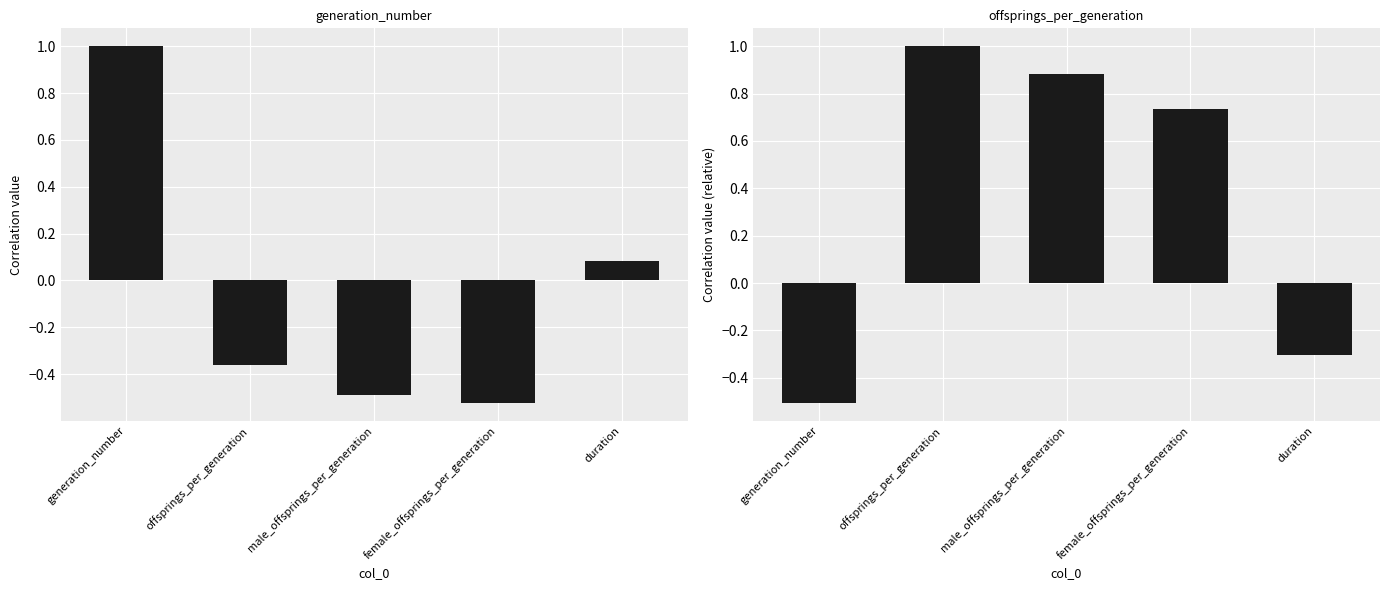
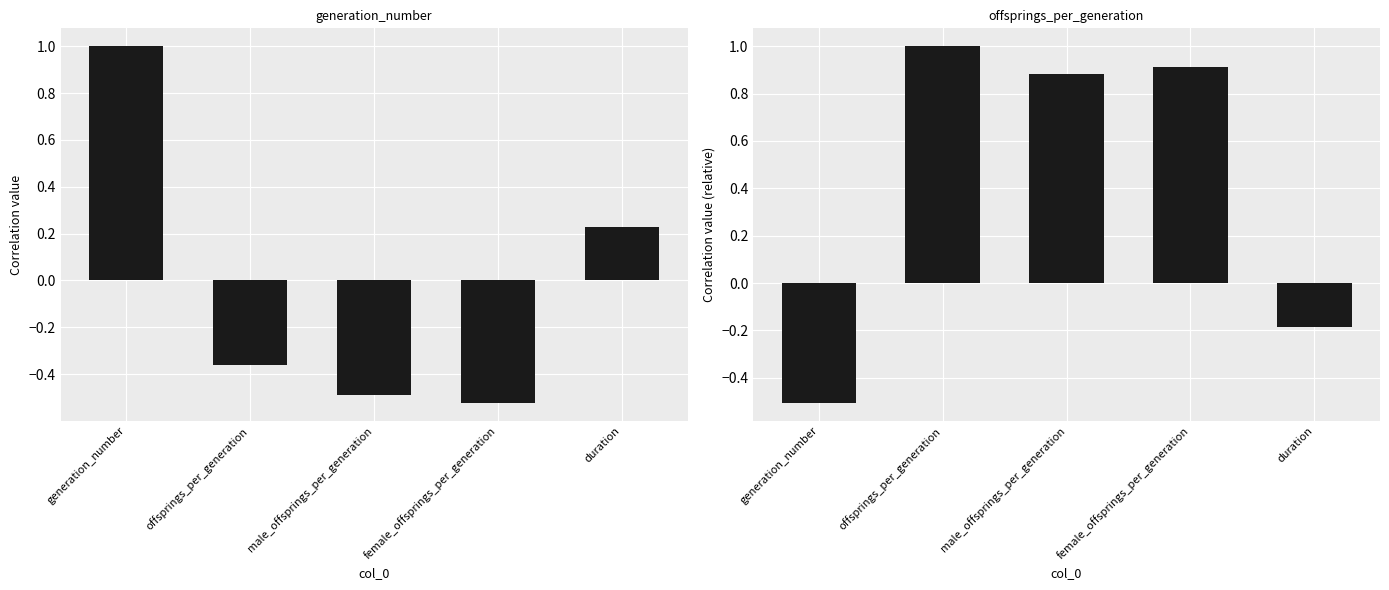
  {
    "generation_number": {
      "generation_number": 1.00,
      "offsprings_per_generation": -0.36,
      "male_offsprings_per_generation": -0.49,
      "female_offsprings_per_generation": -0.52,
-     "duration": 0.08
+     "duration": 0.23
    },
    "offsprings_per_generation": {
      "generation_number": -0.51,
      "offsprings_per_generation": 1.00,
      "male_offsprings_per_generation": 0.88,
-     "female_offsprings_per_generation": 0.73,
-     "duration": -0.30
+     "female_offsprings_per_generation": 0.91,
+     "duration": -0.18
    }
  }
